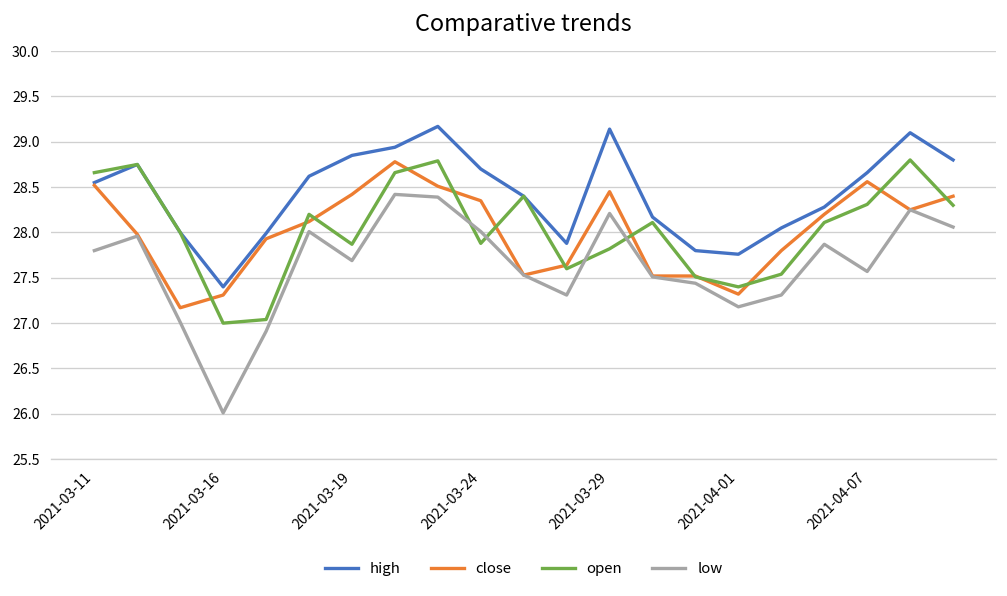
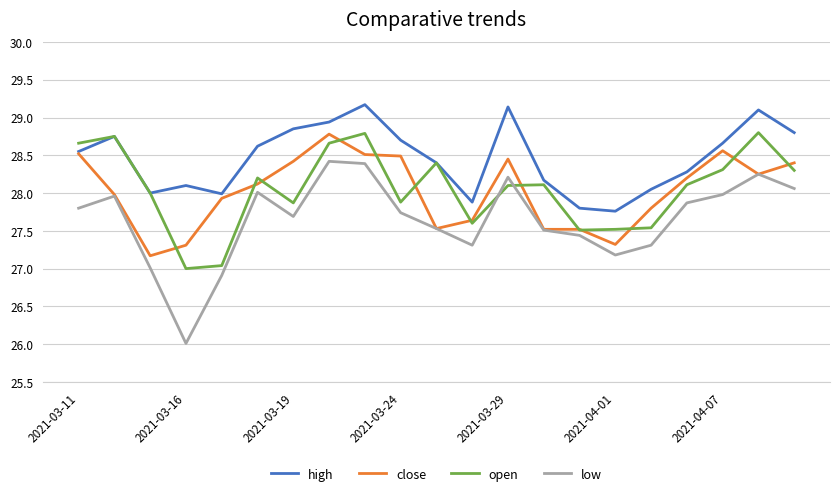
  {
    "high": {
-     "2021-03-16": 27.4,
+     "2021-03-16": 28.1,
      "2021-03-19": 28.9,
      "2021-03-24": 28.7,
      "2021-03-29": 29.1,
      "2021-04-01": 27.8,
      "2021-04-07": 28.7
    },
    "close": {
      "2021-03-16": 27.3,
      "2021-03-19": 28.4,
-     "2021-03-24": 28.4,
+     "2021-03-24": 28.5,
      "2021-03-29": 28.5,
      "2021-04-01": 27.3,
      "2021-04-07": 28.6
    },
    "open": {
      "2021-03-11": 28.7,
      "2021-03-16": 27.0,
      "2021-03-19": 27.9,
      "2021-03-24": 27.9,
-     "2021-03-29": 27.8,
-     "2021-04-01": 27.4,
+     "2021-03-29": 28.1,
+     "2021-04-01": 27.5,
      "2021-04-07": 28.3
    },
    "low": {
      "2021-03-11": 27.8,
      "2021-03-16": 26.0,
      "2021-03-19": 27.7,
-     "2021-03-24": 28.0,
+     "2021-03-24": 27.7,
      "2021-03-29": 28.2,
      "2021-04-01": 27.2,
-     "2021-04-07": 27.6
+     "2021-04-07": 28.0
    }
  }
